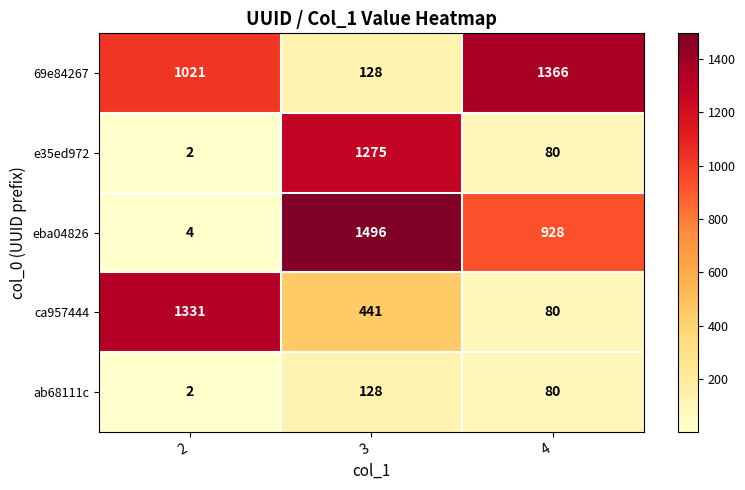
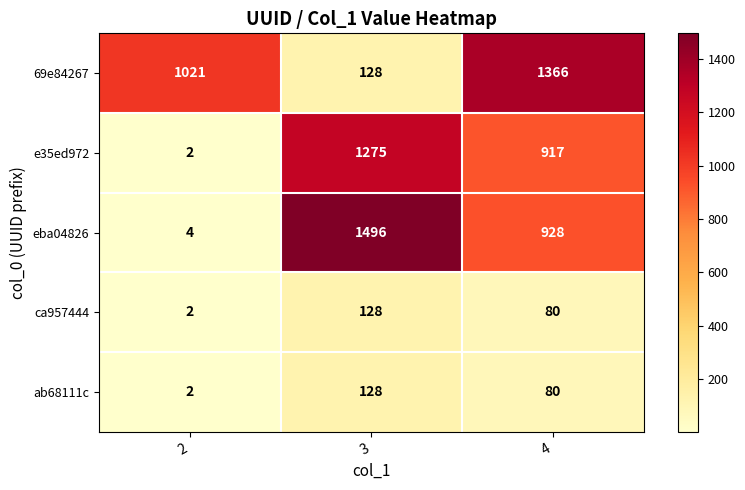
  {
    "69e84267": {
      "2": 1021,
      "3": 128,
      "4": 1366
    },
    "e35ed972": {
      "2": 2,
      "3": 1275,
-     "4": 80
+     "4": 917
    },
    "eba04826": {
      "2": 4,
      "3": 1496,
      "4": 928
    },
    "ca957444": {
-     "2": 1331,
-     "3": 441,
+     "2": 2,
+     "3": 128,
      "4": 80
    },
    "ab68111c": {
      "2": 2,
      "3": 128,
      "4": 80
    }
  }
